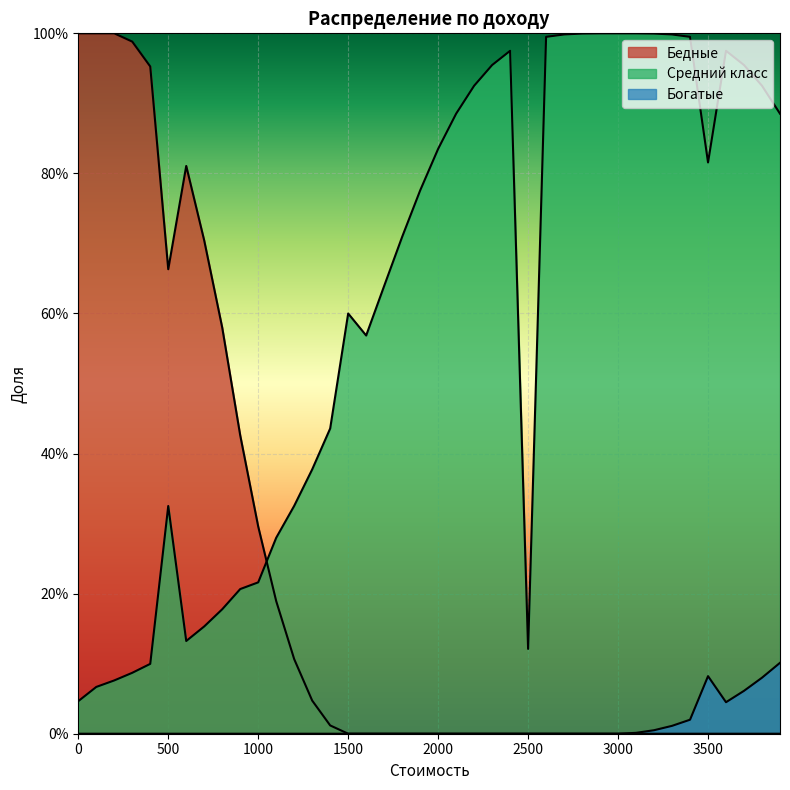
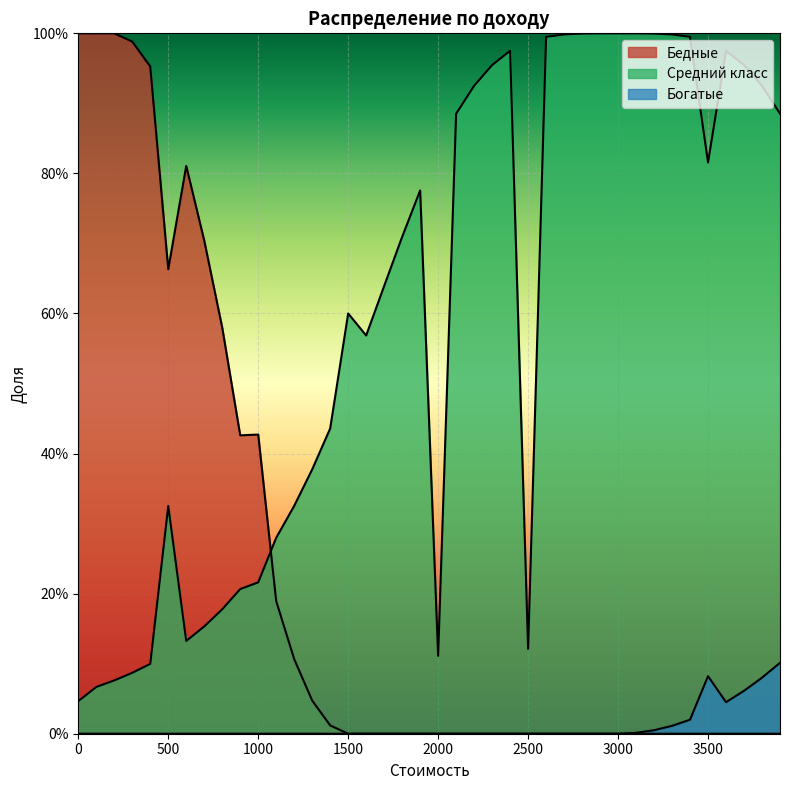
  {
    "Бедные": {
      "0": "100%",
      "500": "66%",
-     "1000": "30%",
+     "1000": "43%",
      "3500": "0%"
    },
    "Средний класс": {
      "0": "5%",
      "500": "33%",
      "1000": "22%",
      "1500": "60%",
-     "2000": "84%",
+     "2000": "11%",
      "2500": "12%",
      "3000": "100%",
      "3500": "82%"
    },
    "Богатые": {
      "0": "0%",
      "500": "0%",
      "1000": "0%",
      "3500": "8%"
    }
  }
